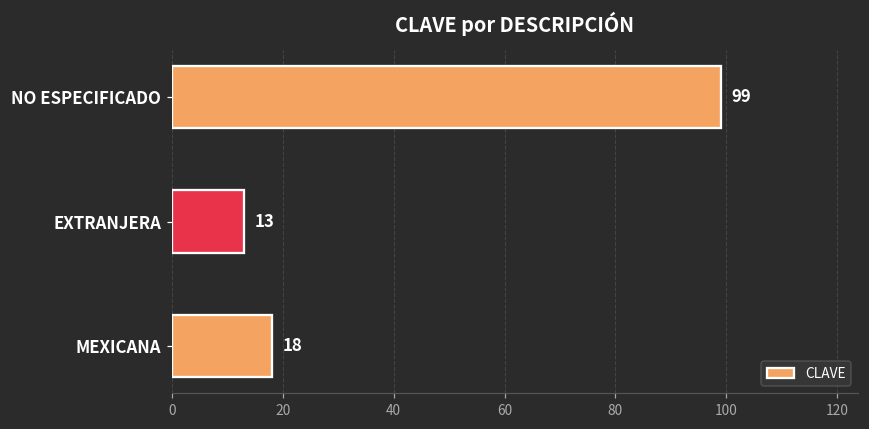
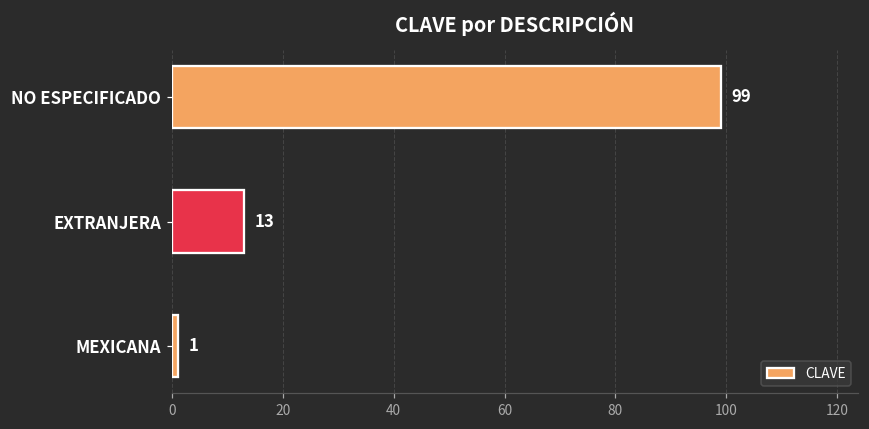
  {
    "NO ESPECIFICADO": 99,
    "EXTRANJERA": 13,
-   "MEXICANA": 18
+   "MEXICANA": 1
  }
